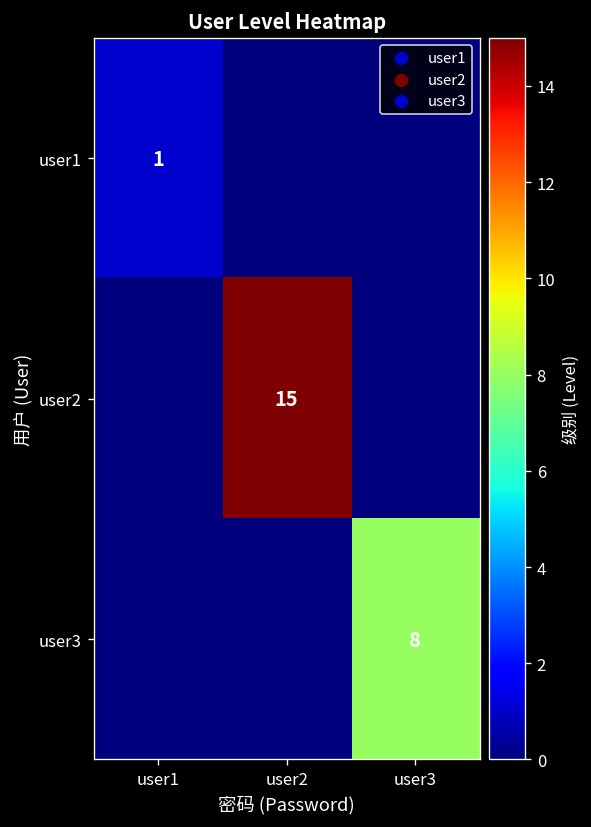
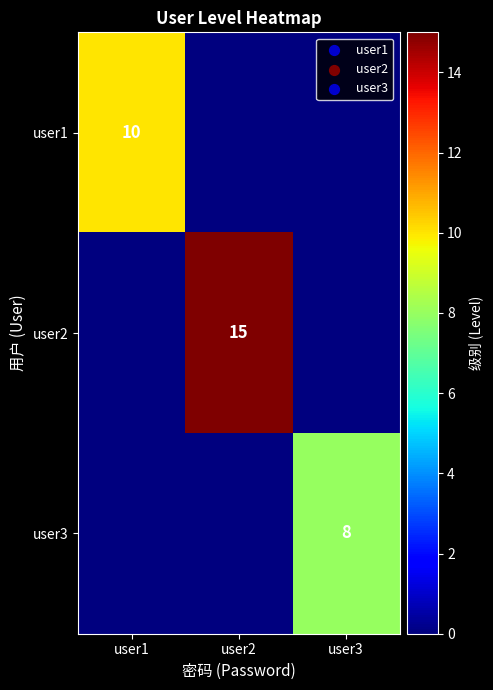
  {
    "user1": {
-     "user1": 1
+     "user1": 10
    },
    "user2": {
      "user2": 15
    },
    "user3": {
      "user3": 8
    }
  }
